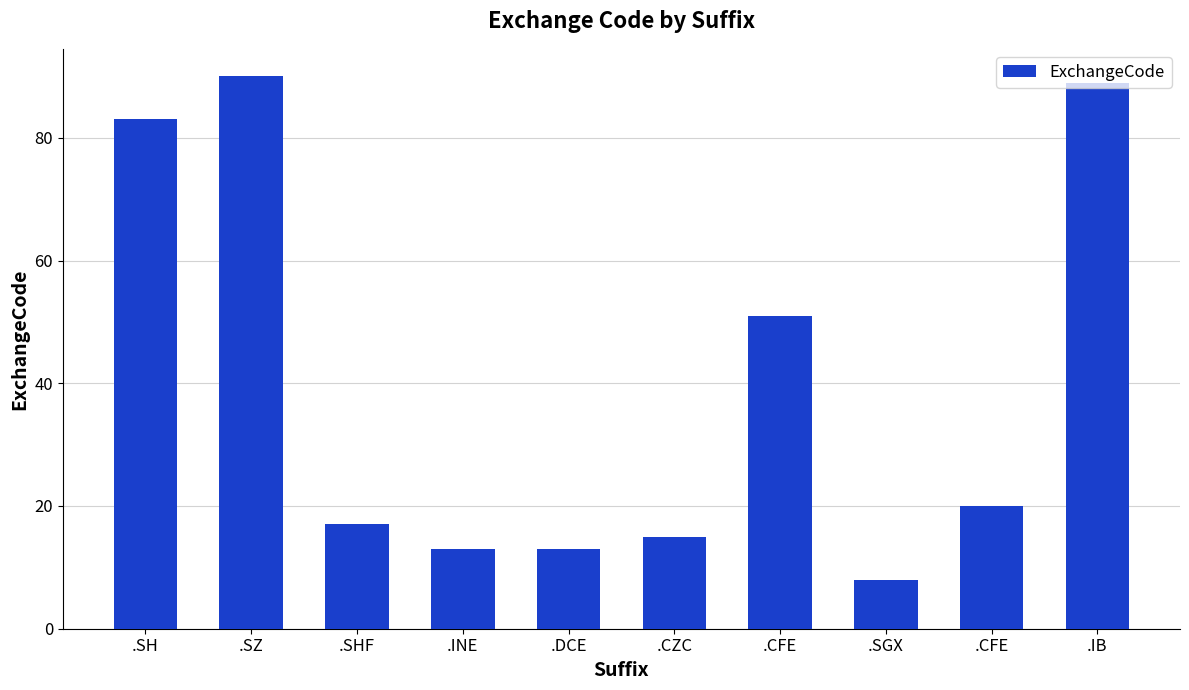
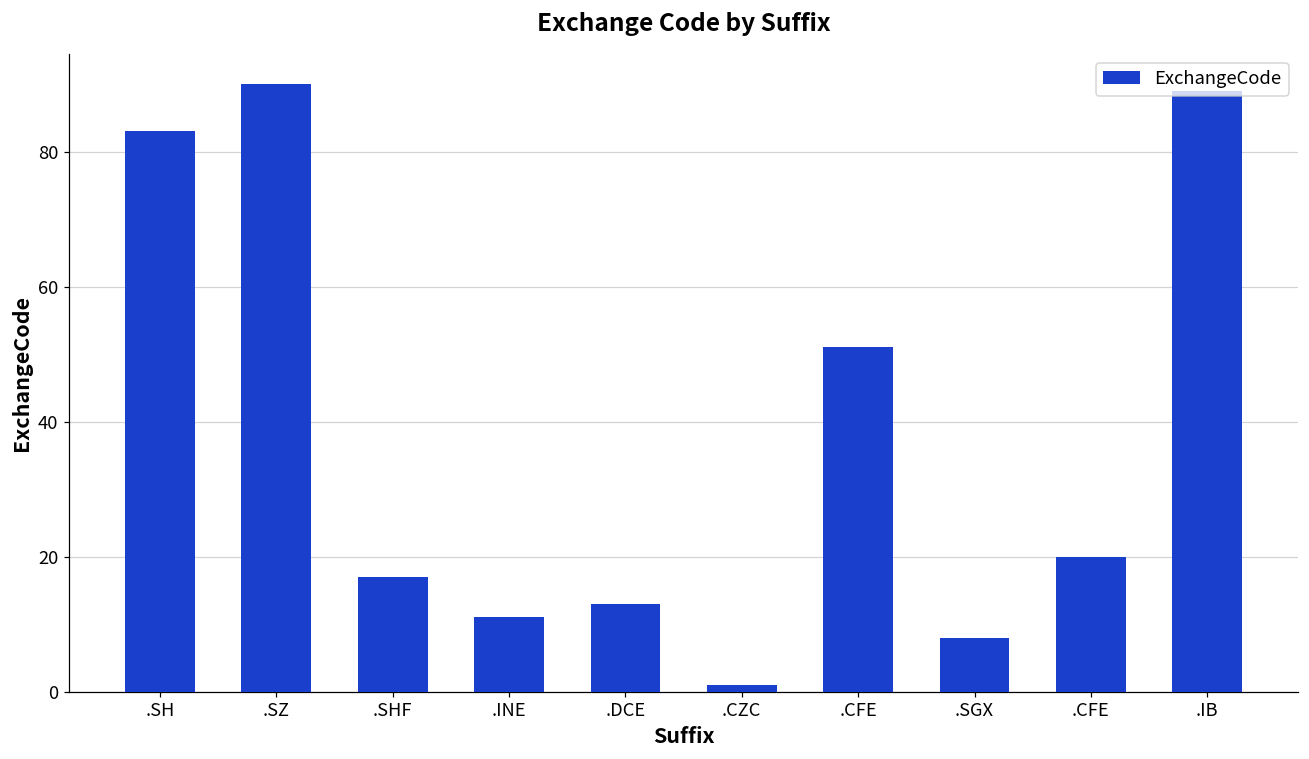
  {
    ".SH": 83,
    ".SZ": 90,
    ".SHF": 17,
-   ".INE": 13,
+   ".INE": 11,
    ".DCE": 13,
-   ".CZC": 15,
+   ".CZC": 1,
    ".SGX": 8
  }
